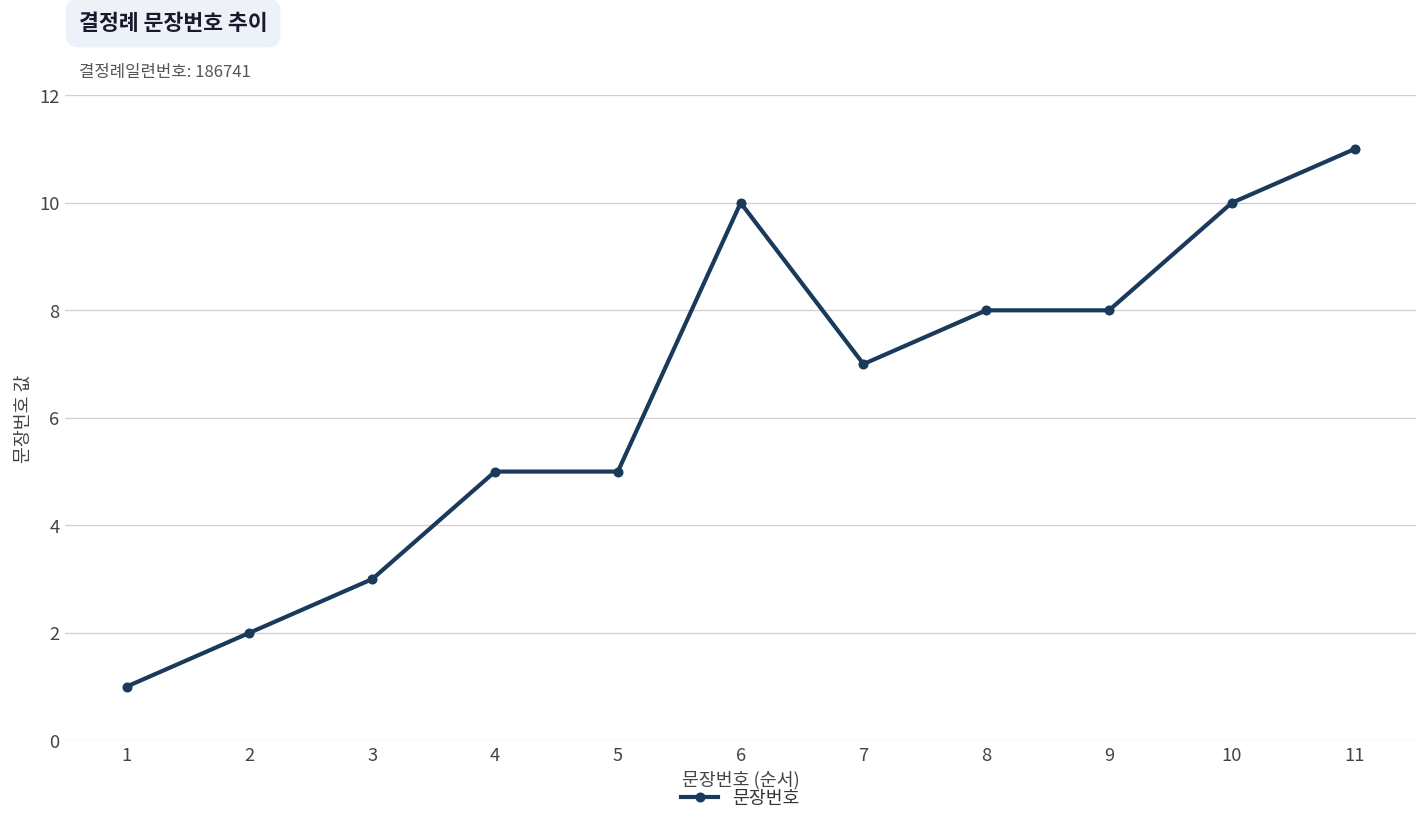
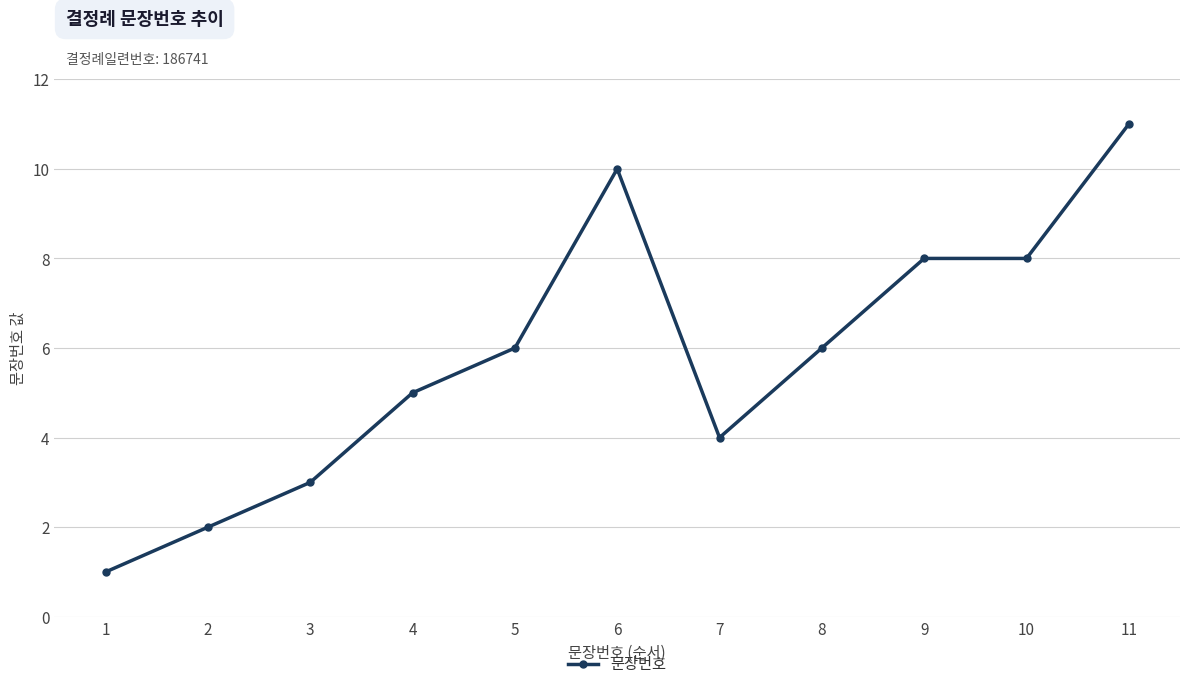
  {
    "1": 1,
    "2": 2,
    "3": 3,
    "4": 5,
-   "5": 5,
+   "5": 6,
    "6": 10,
-   "7": 7,
-   "8": 8,
+   "7": 4,
+   "8": 6,
    "9": 8,
-   "10": 10,
+   "10": 8,
    "11": 11
  }
